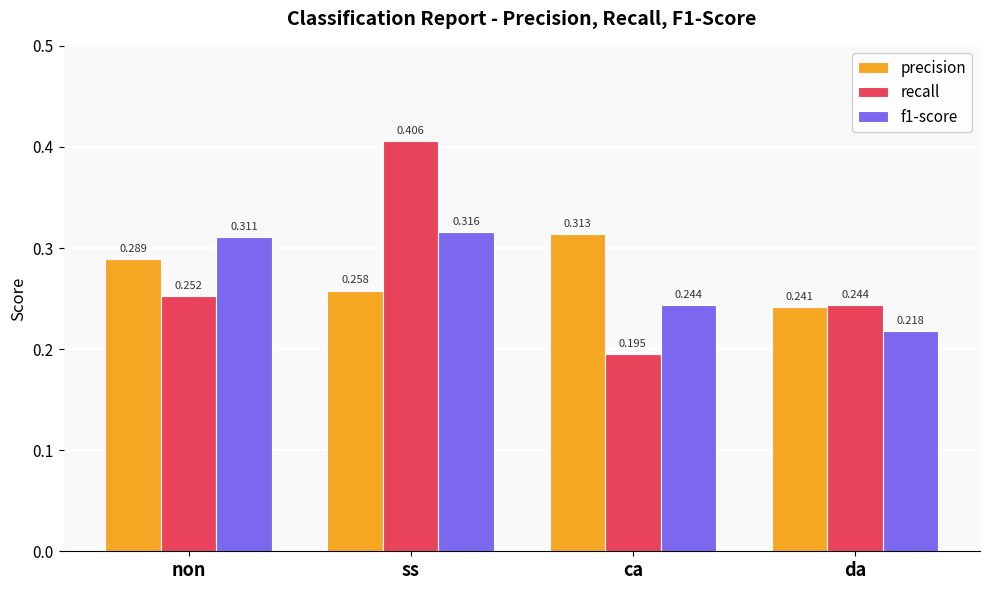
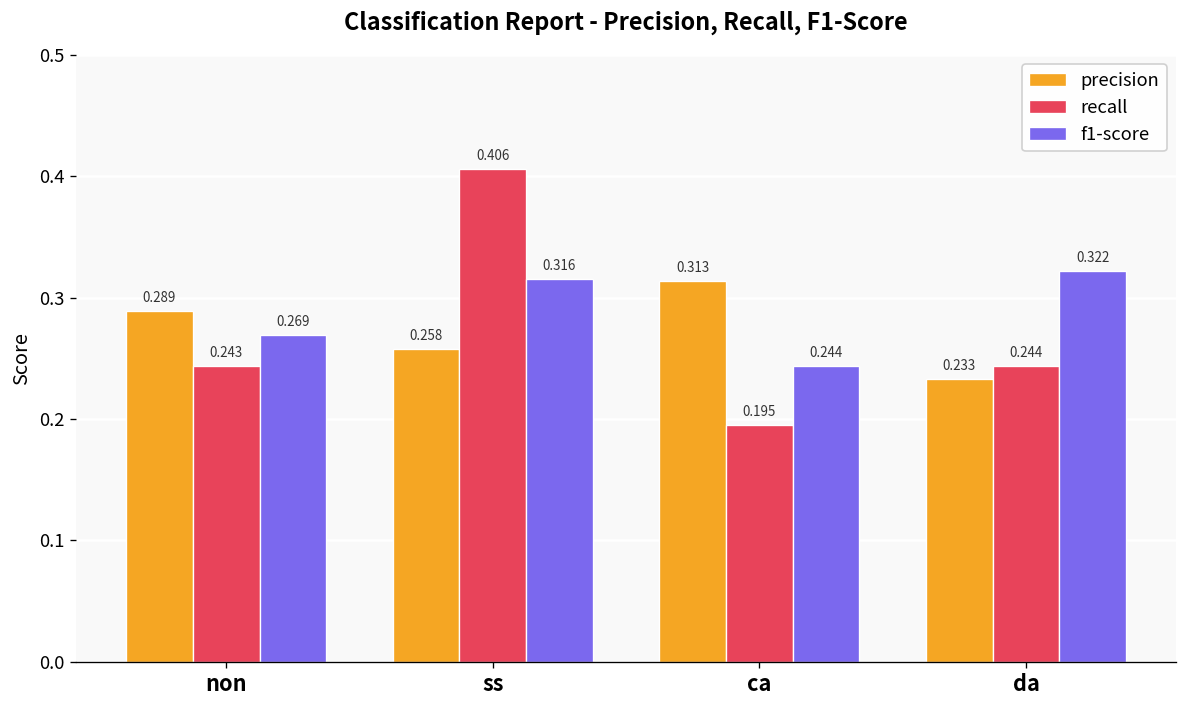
  {
    "precision": {
      "non": 0.289,
      "ss": 0.258,
      "ca": 0.313,
-     "da": 0.241
+     "da": 0.233
    },
    "recall": {
-     "non": 0.252,
+     "non": 0.243,
      "ss": 0.406,
      "ca": 0.195,
      "da": 0.244
    },
    "f1-score": {
-     "non": 0.311,
+     "non": 0.269,
      "ss": 0.316,
      "ca": 0.244,
-     "da": 0.218
+     "da": 0.322
    }
  }
